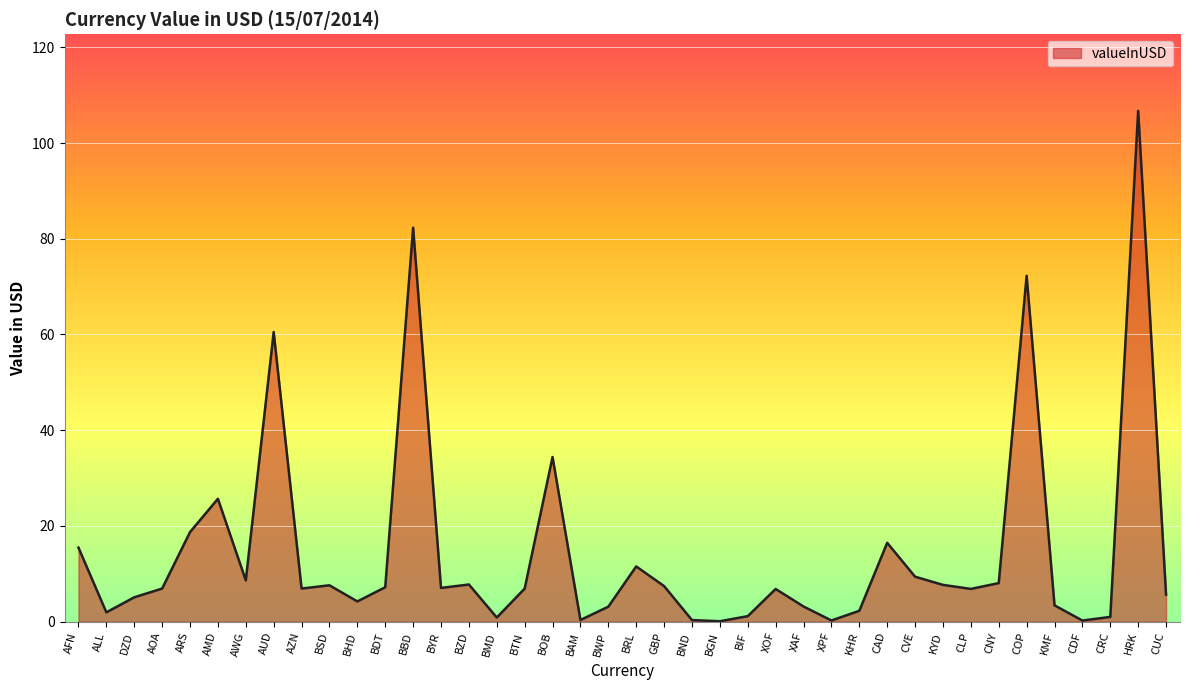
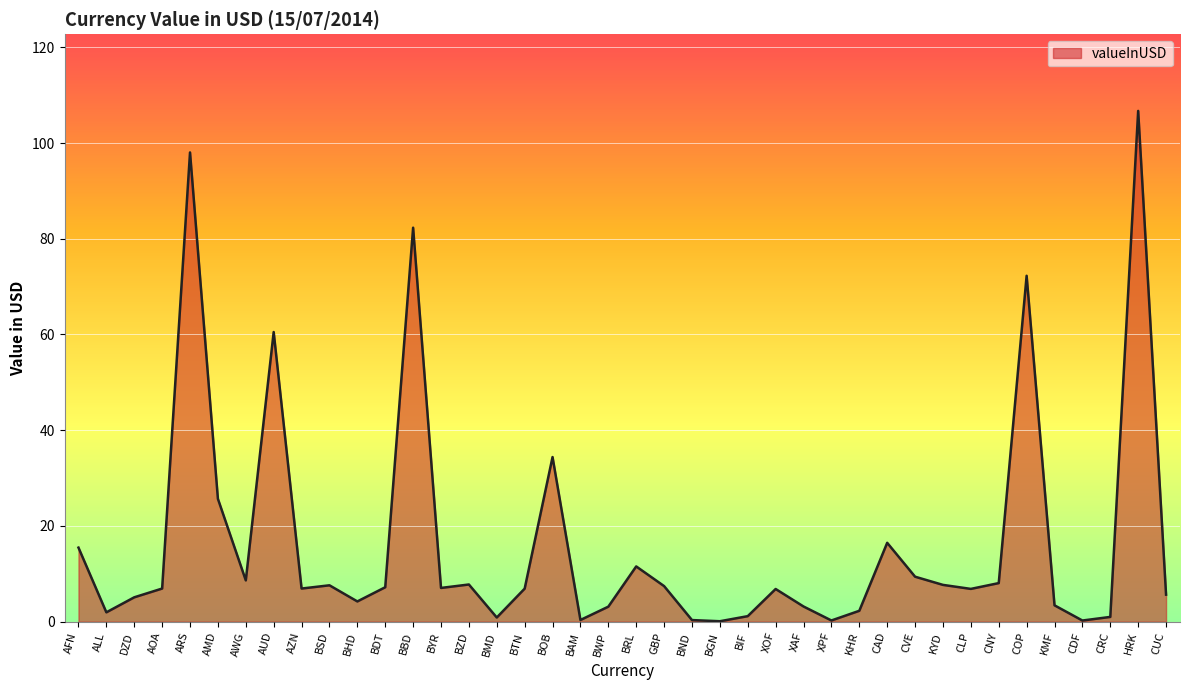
  {
    "AFN": 15,
    "ALL": 2,
    "DZD": 5,
    "AOA": 7,
-   "ARS": 19,
+   "ARS": 98,
    "AMD": 26,
    "AWG": 9,
    "AUD": 61,
    "AZN": 7,
    "BSD": 8,
    "BHD": 4,
    "BDT": 7,
    "BBD": 82,
    "BYR": 7,
    "BZD": 8,
    "BMD": 1,
    "BTN": 7,
    "BOB": 34,
    "BAM": 0,
    "BWP": 3,
    "BRL": 12,
    "GBP": 7,
    "BND": 0,
    "BGN": 0,
    "BIF": 1,
    "XOF": 7,
    "XAF": 3,
    "XPF": 0,
    "KHR": 2,
    "CAD": 16,
    "CVE": 9,
    "KYD": 8,
    "CLP": 7,
    "CNY": 8,
    "COP": 72,
    "KMF": 3,
    "CDF": 0,
    "CRC": 1,
    "HRK": 107,
    "CUC": 6
  }
